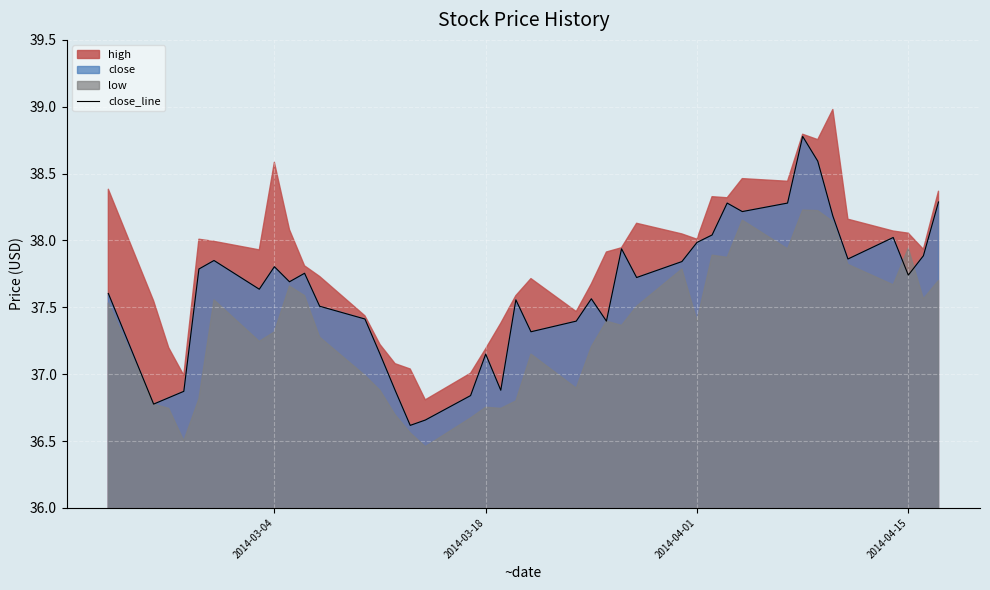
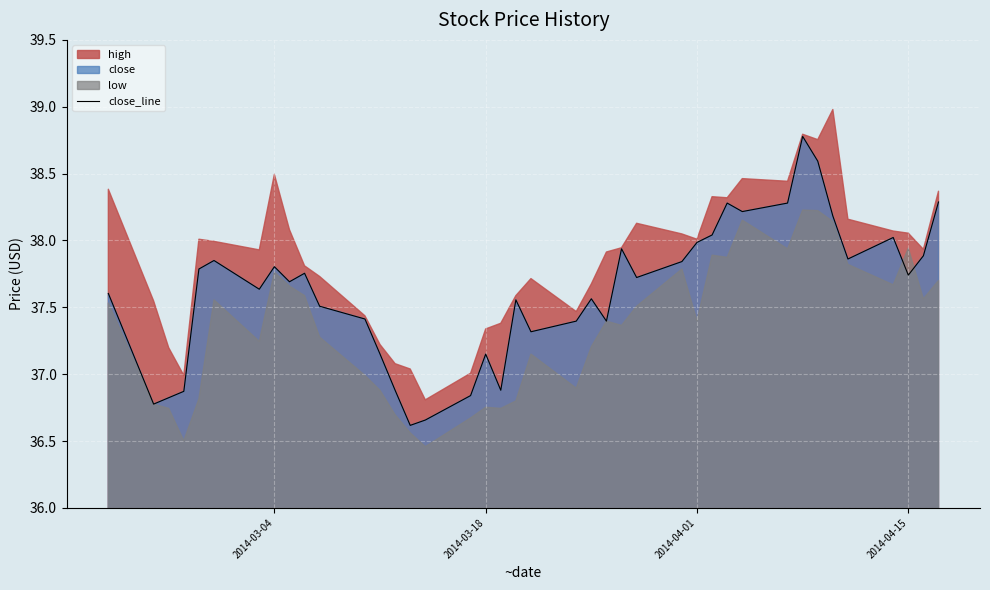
  {
    "high": {
-     "2014-03-04": 38.58,
-     "2014-03-18": 37.19,
+     "2014-03-04": 38.49,
+     "2014-03-18": 37.34,
      "2014-04-01": 38.01,
      "2014-04-15": 38.05
    },
    "close": {
      "2014-03-04": 37.80,
      "2014-03-18": 37.15,
      "2014-04-01": 37.99,
      "2014-04-15": 37.74
    },
    "low": {
-     "2014-03-04": 37.32,
+     "2014-03-04": 37.76,
      "2014-03-18": 36.75,
      "2014-04-01": 37.40,
      "2014-04-15": 37.94
    }
  }
